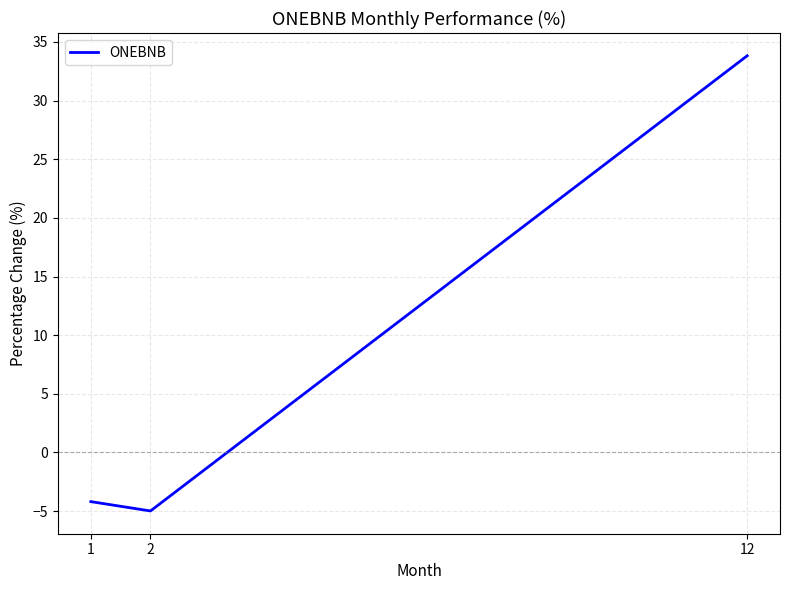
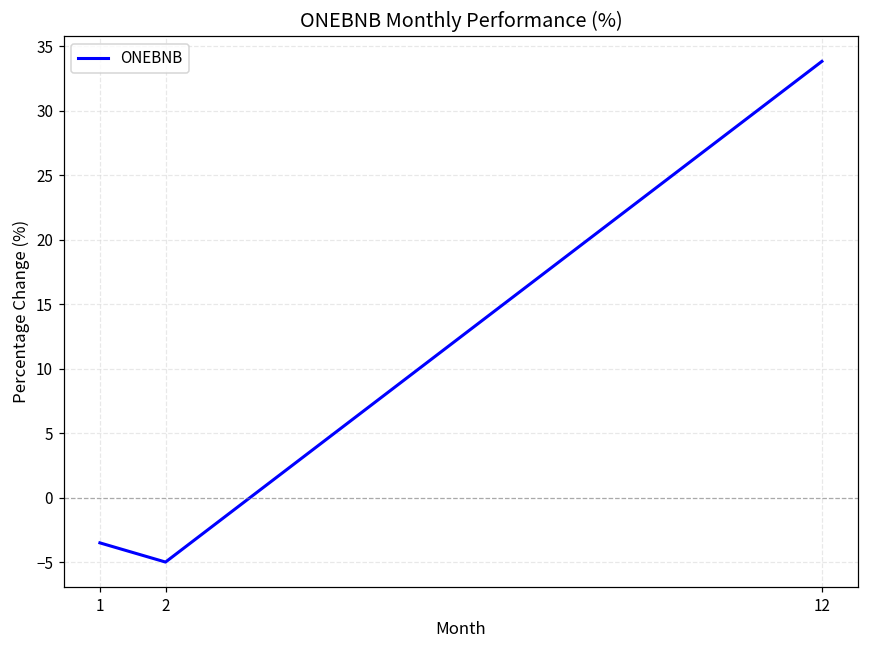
  {
-   "1": -4.2,
+   "1": -3.5,
    "2": -5.0,
    "12": 33.8
  }
